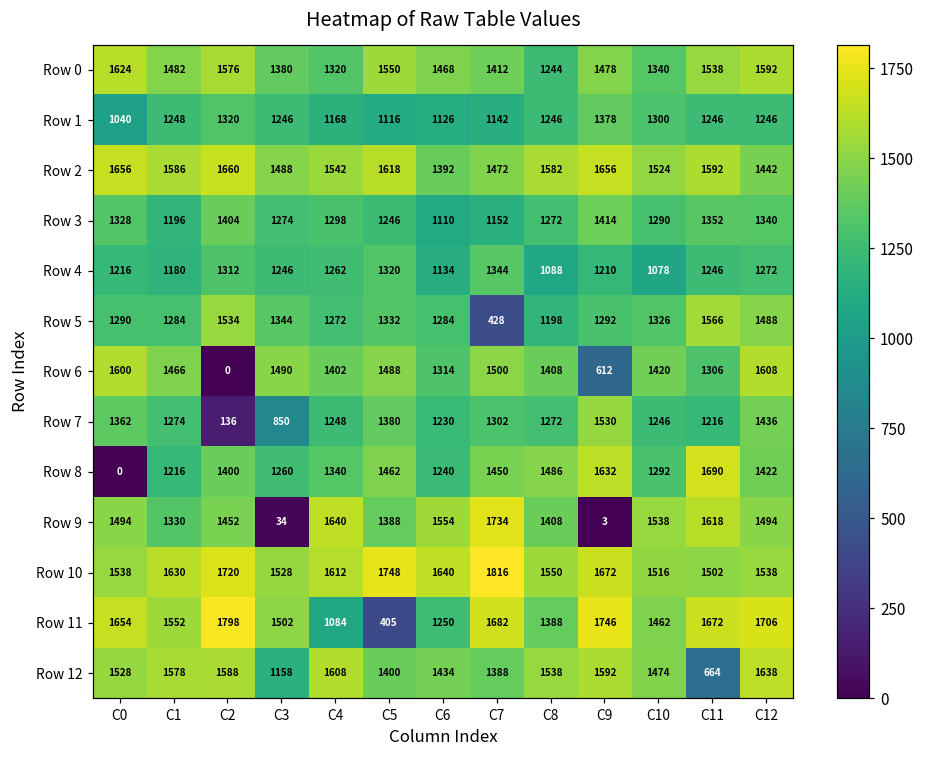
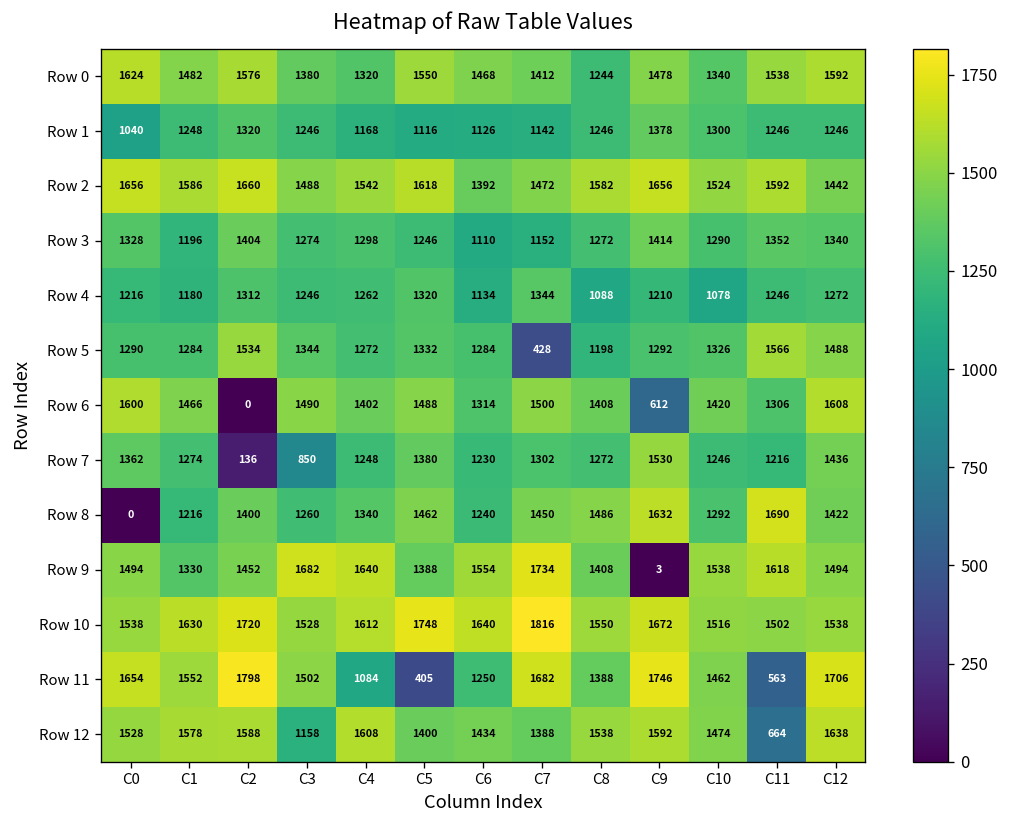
  {
    "Row 0": {
      "C0": 1624,
      "C1": 1482,
      "C2": 1576,
      "C3": 1380,
      "C4": 1320,
      "C5": 1550,
      "C6": 1468,
      "C7": 1412,
      "C8": 1244,
      "C9": 1478,
      "C10": 1340,
      "C11": 1538,
      "C12": 1592
    },
    "Row 1": {
      "C0": 1040,
      "C1": 1248,
      "C2": 1320,
      "C3": 1246,
      "C4": 1168,
      "C5": 1116,
      "C6": 1126,
      "C7": 1142,
      "C8": 1246,
      "C9": 1378,
      "C10": 1300,
      "C11": 1246,
      "C12": 1246
    },
    "Row 2": {
      "C0": 1656,
      "C1": 1586,
      "C2": 1660,
      "C3": 1488,
      "C4": 1542,
      "C5": 1618,
      "C6": 1392,
      "C7": 1472,
      "C8": 1582,
      "C9": 1656,
      "C10": 1524,
      "C11": 1592,
      "C12": 1442
    },
    "Row 3": {
      "C0": 1328,
      "C1": 1196,
      "C2": 1404,
      "C3": 1274,
      "C4": 1298,
      "C5": 1246,
      "C6": 1110,
      "C7": 1152,
      "C8": 1272,
      "C9": 1414,
      "C10": 1290,
      "C11": 1352,
      "C12": 1340
    },
    "Row 4": {
      "C0": 1216,
      "C1": 1180,
      "C2": 1312,
      "C3": 1246,
      "C4": 1262,
      "C5": 1320,
      "C6": 1134,
      "C7": 1344,
      "C8": 1088,
      "C9": 1210,
      "C10": 1078,
      "C11": 1246,
      "C12": 1272
    },
    "Row 5": {
      "C0": 1290,
      "C1": 1284,
      "C2": 1534,
      "C3": 1344,
      "C4": 1272,
      "C5": 1332,
      "C6": 1284,
      "C7": 428,
      "C8": 1198,
      "C9": 1292,
      "C10": 1326,
      "C11": 1566,
      "C12": 1488
    },
    "Row 6": {
      "C0": 1600,
      "C1": 1466,
      "C2": 0,
      "C3": 1490,
      "C4": 1402,
      "C5": 1488,
      "C6": 1314,
      "C7": 1500,
      "C8": 1408,
      "C9": 612,
      "C10": 1420,
      "C11": 1306,
      "C12": 1608
    },
    "Row 7": {
      "C0": 1362,
      "C1": 1274,
      "C2": 136,
      "C3": 850,
      "C4": 1248,
      "C5": 1380,
      "C6": 1230,
      "C7": 1302,
      "C8": 1272,
      "C9": 1530,
      "C10": 1246,
      "C11": 1216,
      "C12": 1436
    },
    "Row 8": {
      "C0": 0,
      "C1": 1216,
      "C2": 1400,
      "C3": 1260,
      "C4": 1340,
      "C5": 1462,
      "C6": 1240,
      "C7": 1450,
      "C8": 1486,
      "C9": 1632,
      "C10": 1292,
      "C11": 1690,
      "C12": 1422
    },
    "Row 9": {
      "C0": 1494,
      "C1": 1330,
      "C2": 1452,
-     "C3": 34,
+     "C3": 1682,
      "C4": 1640,
      "C5": 1388,
      "C6": 1554,
      "C7": 1734,
      "C8": 1408,
      "C9": 3,
      "C10": 1538,
      "C11": 1618,
      "C12": 1494
    },
    "Row 10": {
      "C0": 1538,
      "C1": 1630,
      "C2": 1720,
      "C3": 1528,
      "C4": 1612,
      "C5": 1748,
      "C6": 1640,
      "C7": 1816,
      "C8": 1550,
      "C9": 1672,
      "C10": 1516,
      "C11": 1502,
      "C12": 1538
    },
    "Row 11": {
      "C0": 1654,
      "C1": 1552,
      "C2": 1798,
      "C3": 1502,
      "C4": 1084,
      "C5": 405,
      "C6": 1250,
      "C7": 1682,
      "C8": 1388,
      "C9": 1746,
      "C10": 1462,
-     "C11": 1672,
+     "C11": 563,
      "C12": 1706
    },
    "Row 12": {
      "C0": 1528,
      "C1": 1578,
      "C2": 1588,
      "C3": 1158,
      "C4": 1608,
      "C5": 1400,
      "C6": 1434,
      "C7": 1388,
      "C8": 1538,
      "C9": 1592,
      "C10": 1474,
      "C11": 664,
      "C12": 1638
    }
  }
